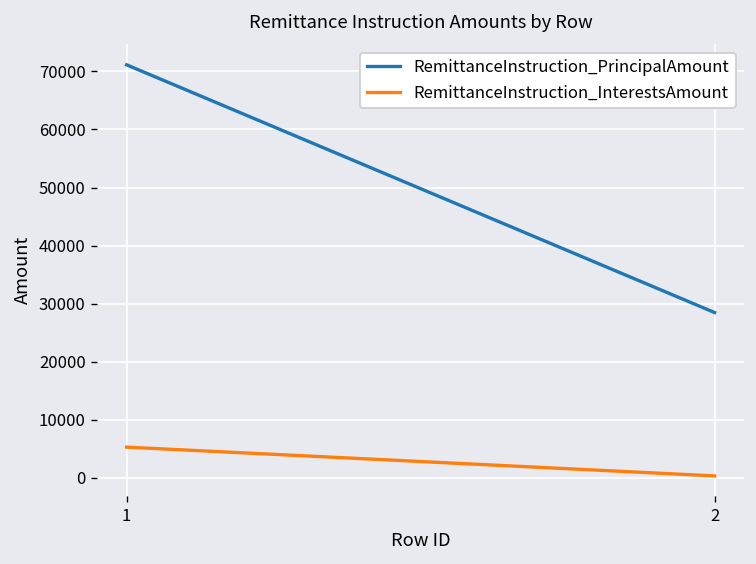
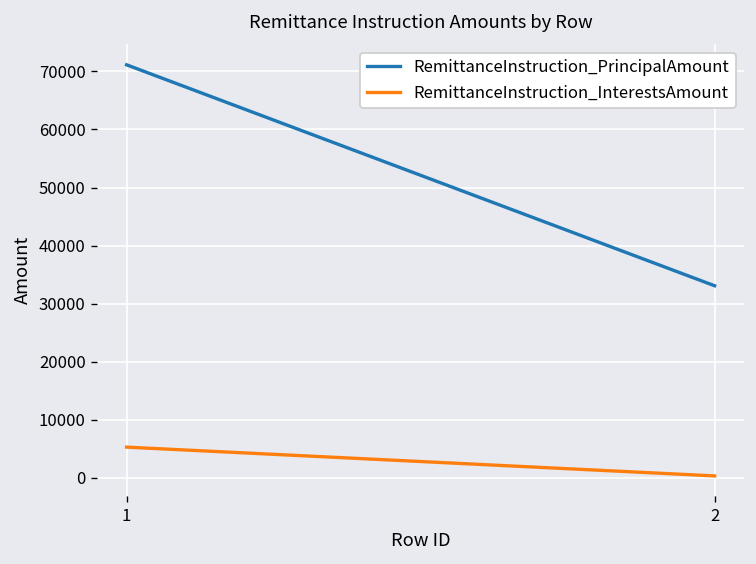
  {
    "RemittanceInstruction_PrincipalAmount": {
      "1": 71000,
-     "2": 28000
+     "2": 33000
    },
    "RemittanceInstruction_InterestsAmount": {
      "1": 5000,
      "2": 0
    }
  }
